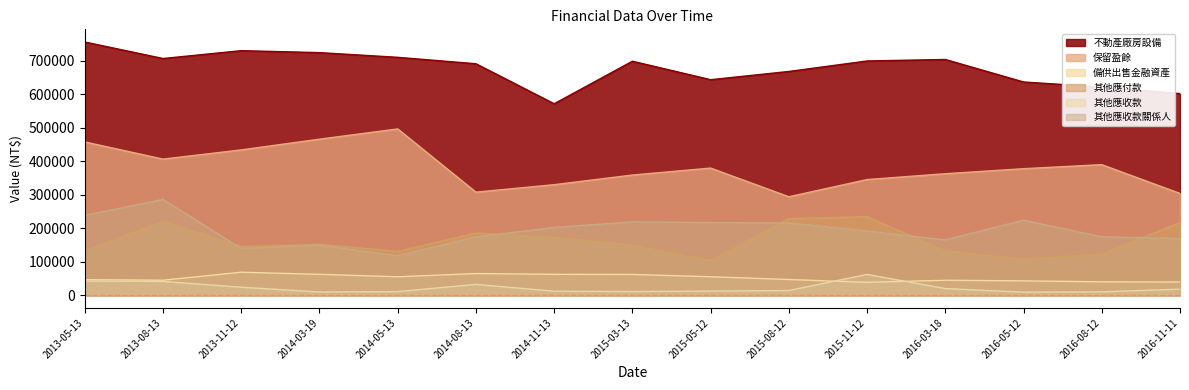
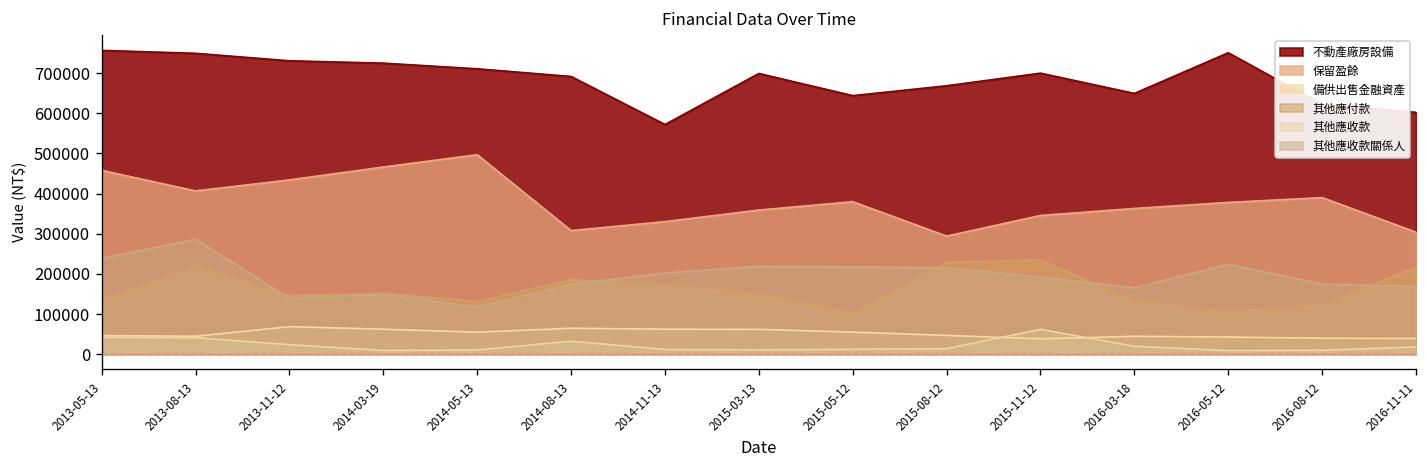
  {
    "不動產廠房設備": {
      "2013-05-13": 760000,
-     "2013-08-13": 710000,
+     "2013-08-13": 750000,
      "2013-11-12": 730000,
      "2014-03-19": 720000,
      "2014-05-13": 710000,
      "2014-08-13": 690000,
      "2014-11-13": 570000,
      "2015-03-13": 700000,
      "2015-05-12": 640000,
      "2015-08-12": 670000,
      "2015-11-12": 700000,
-     "2016-03-18": 700000,
-     "2016-05-12": 640000,
+     "2016-03-18": 650000,
+     "2016-05-12": 750000,
      "2016-11-11": 600000
    }
  }
